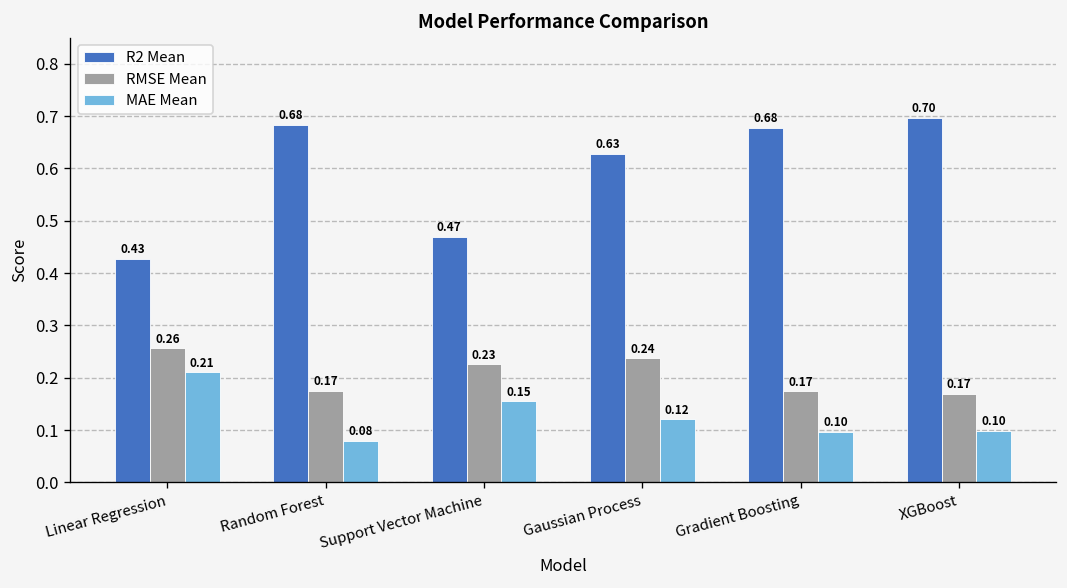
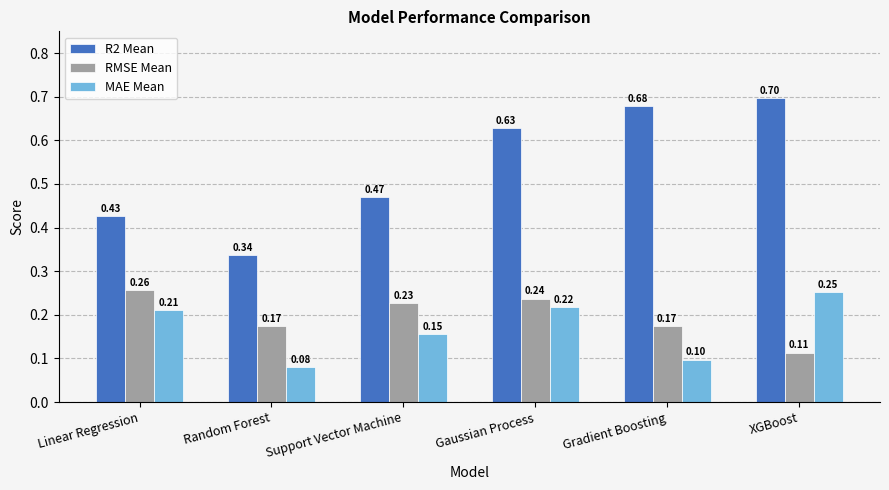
  {
    "R2 Mean": {
      "Linear Regression": 0.43,
-     "Random Forest": 0.68,
+     "Random Forest": 0.34,
      "Support Vector Machine": 0.47,
      "Gaussian Process": 0.63,
      "Gradient Boosting": 0.68,
      "XGBoost": 0.70
    },
    "RMSE Mean": {
      "Linear Regression": 0.26,
      "Random Forest": 0.17,
      "Support Vector Machine": 0.23,
      "Gaussian Process": 0.24,
      "Gradient Boosting": 0.17,
-     "XGBoost": 0.17
+     "XGBoost": 0.11
    },
    "MAE Mean": {
      "Linear Regression": 0.21,
      "Random Forest": 0.08,
      "Support Vector Machine": 0.15,
-     "Gaussian Process": 0.12,
+     "Gaussian Process": 0.22,
      "Gradient Boosting": 0.10,
-     "XGBoost": 0.10
+     "XGBoost": 0.25
    }
  }
